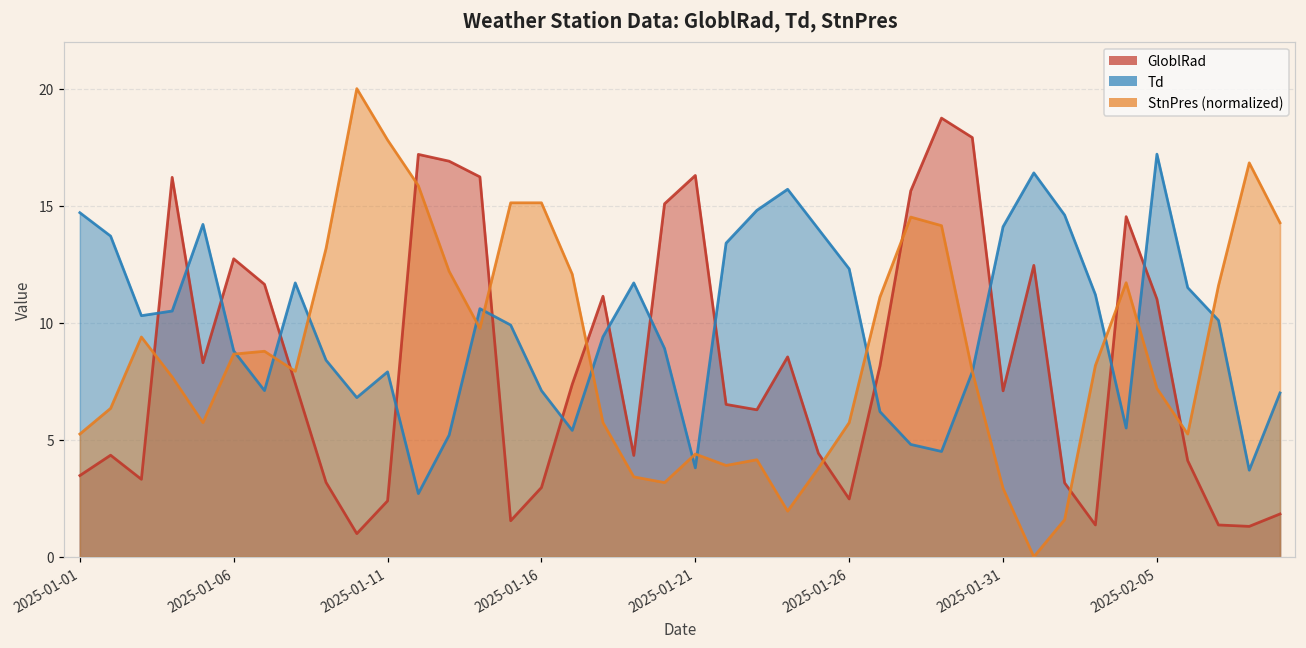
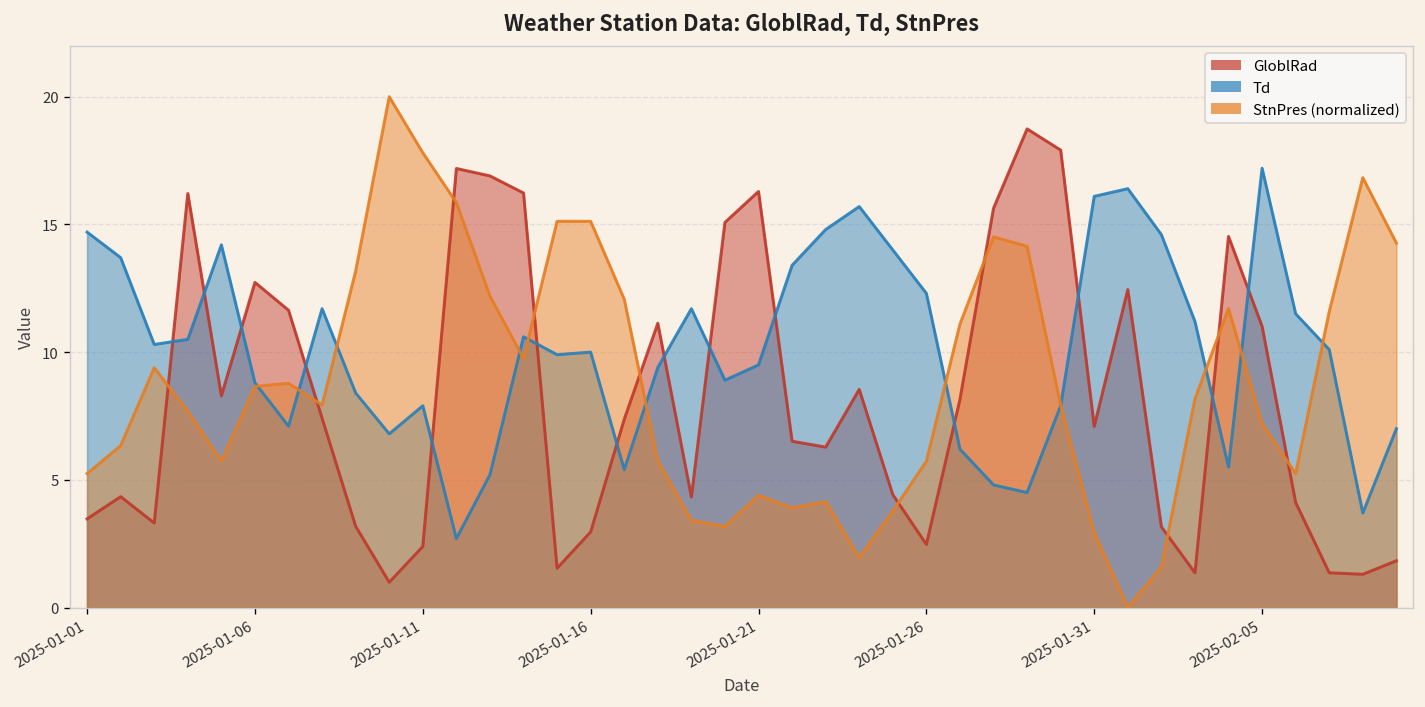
  {
    "Td": {
      "2025-01-01": 14.7,
      "2025-01-06": 8.8,
      "2025-01-11": 7.9,
-     "2025-01-16": 7.1,
-     "2025-01-21": 3.8,
+     "2025-01-16": 10.0,
+     "2025-01-21": 9.5,
      "2025-01-26": 12.3,
-     "2025-01-31": 14.1,
+     "2025-01-31": 16.1,
      "2025-02-05": 17.2
    }
  }
